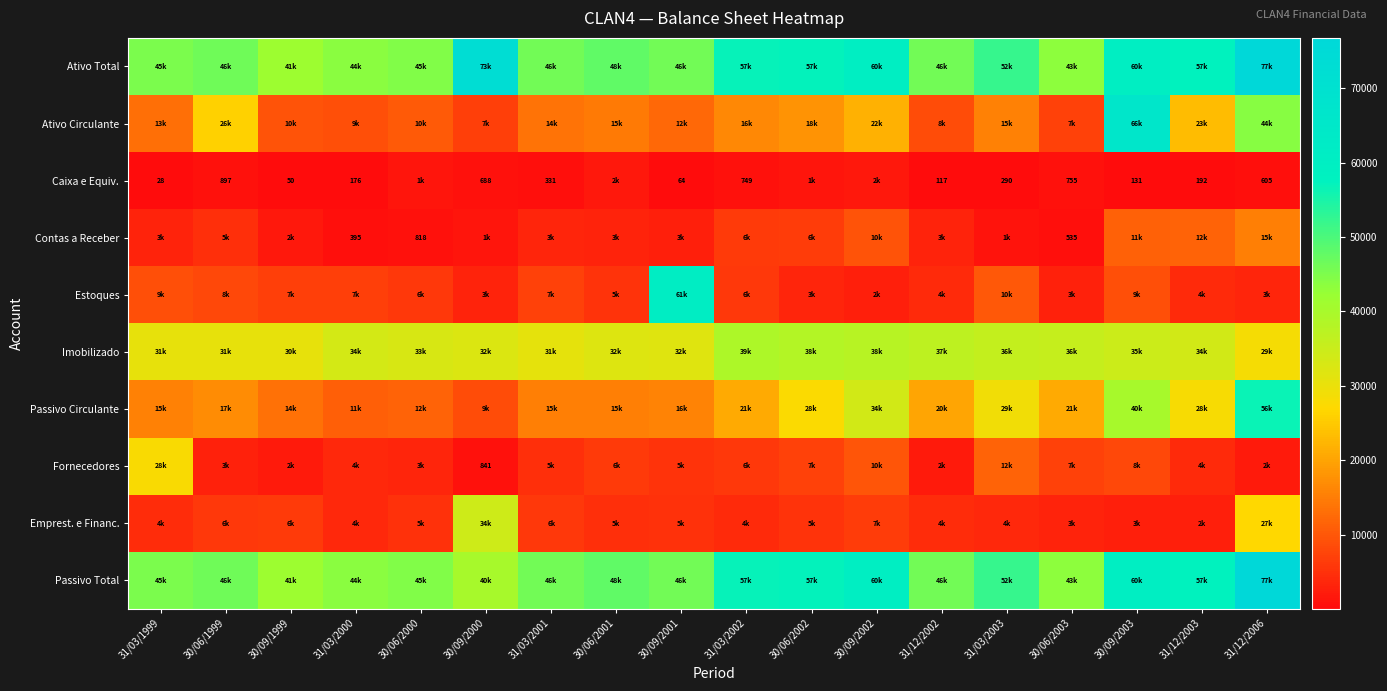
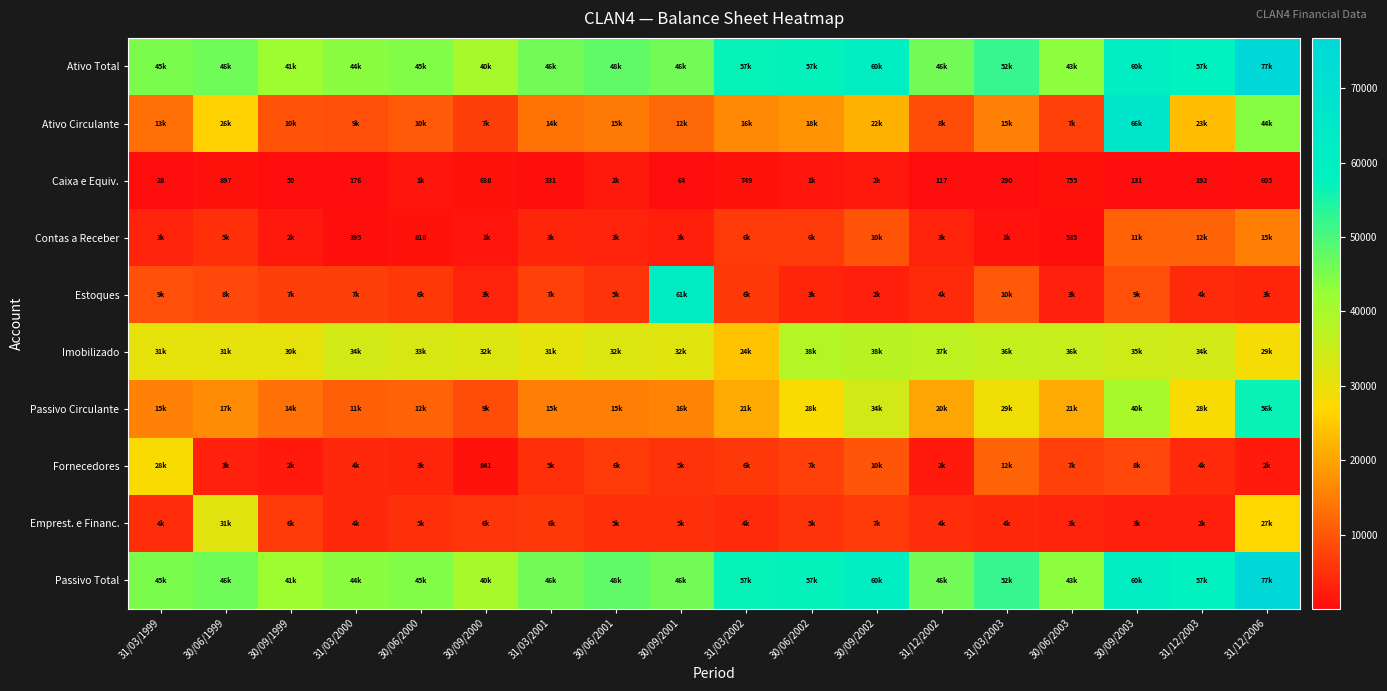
  {
    "Ativo Total": {
      "31/03/1999": "45k",
      "30/06/1999": "46k",
      "30/09/1999": "41k",
      "31/03/2000": "44k",
      "30/06/2000": "45k",
-     "30/09/2000": "73k",
+     "30/09/2000": "40k",
      "31/03/2001": "46k",
      "30/06/2001": "48k",
      "30/09/2001": "46k",
      "31/03/2002": "57k",
      "30/06/2002": "57k",
      "30/09/2002": "60k",
      "31/12/2002": "46k",
      "31/03/2003": "52k",
      "30/06/2003": "43k",
      "30/09/2003": "60k",
      "31/12/2003": "57k",
      "31/12/2006": "77k"
    },
    "Ativo Circulante": {
      "31/03/1999": "13k",
      "30/06/1999": "26k",
      "30/09/1999": "10k",
      "31/03/2000": "9k",
      "30/06/2000": "10k",
      "30/09/2000": "7k",
      "31/03/2001": "14k",
      "30/06/2001": "15k",
      "30/09/2001": "12k",
      "31/03/2002": "16k",
      "30/06/2002": "18k",
      "30/09/2002": "22k",
      "31/12/2002": "8k",
      "31/03/2003": "15k",
      "30/06/2003": "7k",
      "30/09/2003": "66k",
      "31/12/2003": "23k",
      "31/12/2006": "44k"
    },
    "Caixa e Equiv.": {
      "31/03/1999": "28",
      "30/06/1999": "897",
      "30/09/1999": "50",
      "31/03/2000": "176",
      "30/06/2000": "1k",
      "30/09/2000": "688",
      "31/03/2001": "331",
      "30/06/2001": "2k",
      "30/09/2001": "64",
      "31/03/2002": "749",
      "30/06/2002": "1k",
      "30/09/2002": "2k",
      "31/12/2002": "117",
      "31/03/2003": "290",
      "30/06/2003": "755",
      "30/09/2003": "131",
      "31/12/2003": "192",
      "31/12/2006": "605"
    },
    "Contas a Receber": {
      "31/03/1999": "3k",
      "30/06/1999": "5k",
      "30/09/1999": "2k",
      "31/03/2000": "395",
      "30/06/2000": "818",
      "30/09/2000": "1k",
      "31/03/2001": "3k",
      "30/06/2001": "3k",
      "30/09/2001": "3k",
      "31/03/2002": "6k",
      "30/06/2002": "6k",
      "30/09/2002": "10k",
      "31/12/2002": "3k",
      "31/03/2003": "1k",
      "30/06/2003": "535",
      "30/09/2003": "11k",
      "31/12/2003": "12k",
      "31/12/2006": "15k"
    },
    "Estoques": {
      "31/03/1999": "9k",
      "30/06/1999": "8k",
      "30/09/1999": "7k",
      "31/03/2000": "7k",
      "30/06/2000": "6k",
      "30/09/2000": "3k",
      "31/03/2001": "7k",
      "30/06/2001": "5k",
      "30/09/2001": "61k",
      "31/03/2002": "6k",
      "30/06/2002": "3k",
      "30/09/2002": "2k",
      "31/12/2002": "4k",
      "31/03/2003": "10k",
      "30/06/2003": "3k",
      "30/09/2003": "9k",
      "31/12/2003": "4k",
      "31/12/2006": "3k"
    },
    "Imobilizado": {
      "31/03/1999": "31k",
      "30/06/1999": "31k",
      "30/09/1999": "30k",
      "31/03/2000": "34k",
      "30/06/2000": "33k",
      "30/09/2000": "32k",
      "31/03/2001": "31k",
      "30/06/2001": "32k",
      "30/09/2001": "32k",
-     "31/03/2002": "39k",
+     "31/03/2002": "24k",
      "30/06/2002": "38k",
      "30/09/2002": "38k",
      "31/12/2002": "37k",
      "31/03/2003": "36k",
      "30/06/2003": "36k",
      "30/09/2003": "35k",
      "31/12/2003": "34k",
      "31/12/2006": "29k"
    },
    "Passivo Circulante": {
      "31/03/1999": "15k",
      "30/06/1999": "17k",
      "30/09/1999": "14k",
      "31/03/2000": "11k",
      "30/06/2000": "12k",
      "30/09/2000": "9k",
      "31/03/2001": "15k",
      "30/06/2001": "15k",
      "30/09/2001": "16k",
      "31/03/2002": "21k",
      "30/06/2002": "28k",
      "30/09/2002": "34k",
      "31/12/2002": "20k",
      "31/03/2003": "29k",
      "30/06/2003": "21k",
      "30/09/2003": "40k",
      "31/12/2003": "28k",
      "31/12/2006": "56k"
    },
    "Fornecedores": {
      "31/03/1999": "28k",
      "30/06/1999": "3k",
      "30/09/1999": "2k",
      "31/03/2000": "4k",
      "30/06/2000": "3k",
      "30/09/2000": "841",
      "31/03/2001": "5k",
      "30/06/2001": "6k",
      "30/09/2001": "5k",
      "31/03/2002": "6k",
      "30/06/2002": "7k",
      "30/09/2002": "10k",
      "31/12/2002": "2k",
      "31/03/2003": "12k",
      "30/06/2003": "7k",
      "30/09/2003": "8k",
      "31/12/2003": "4k",
      "31/12/2006": "2k"
    },
    "Emprest. e Financ.": {
      "31/03/1999": "4k",
-     "30/06/1999": "6k",
+     "30/06/1999": "31k",
      "30/09/1999": "6k",
      "31/03/2000": "4k",
      "30/06/2000": "5k",
-     "30/09/2000": "34k",
+     "30/09/2000": "6k",
      "31/03/2001": "6k",
      "30/06/2001": "5k",
      "30/09/2001": "5k",
      "31/03/2002": "4k",
      "30/06/2002": "5k",
      "30/09/2002": "7k",
      "31/12/2002": "4k",
      "31/03/2003": "4k",
      "30/06/2003": "3k",
      "30/09/2003": "3k",
      "31/12/2003": "2k",
      "31/12/2006": "27k"
    },
    "Passivo Total": {
      "31/03/1999": "45k",
      "30/06/1999": "46k",
      "30/09/1999": "41k",
      "31/03/2000": "44k",
      "30/06/2000": "45k",
      "30/09/2000": "40k",
      "31/03/2001": "46k",
      "30/06/2001": "48k",
      "30/09/2001": "46k",
      "31/03/2002": "57k",
      "30/06/2002": "57k",
      "30/09/2002": "60k",
      "31/12/2002": "46k",
      "31/03/2003": "52k",
      "30/06/2003": "43k",
      "30/09/2003": "60k",
      "31/12/2003": "57k",
      "31/12/2006": "77k"
    }
  }
